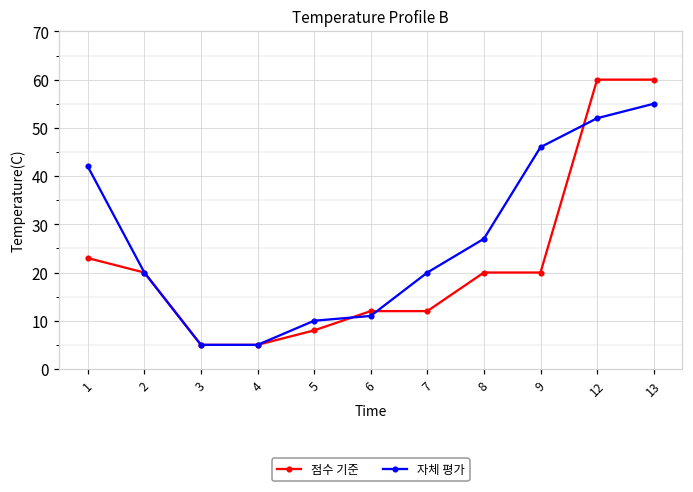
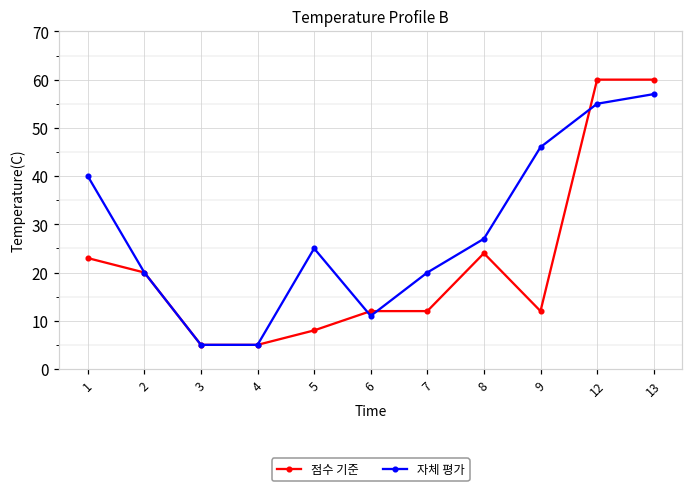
  {
    "점수 기준": {
      "1": 23,
      "5": 8,
      "6": 12,
      "7": 12,
-     "8": 20,
-     "9": 20,
+     "8": 24,
+     "9": 12,
      "12": 60,
      "13": 60
    },
    "자체 평가": {
-     "1": 42,
-     "5": 10,
+     "1": 40,
+     "5": 25,
      "6": 11,
      "7": 20,
      "8": 27,
      "9": 46,
-     "12": 52,
-     "13": 55
+     "12": 55,
+     "13": 57
    }
  }
